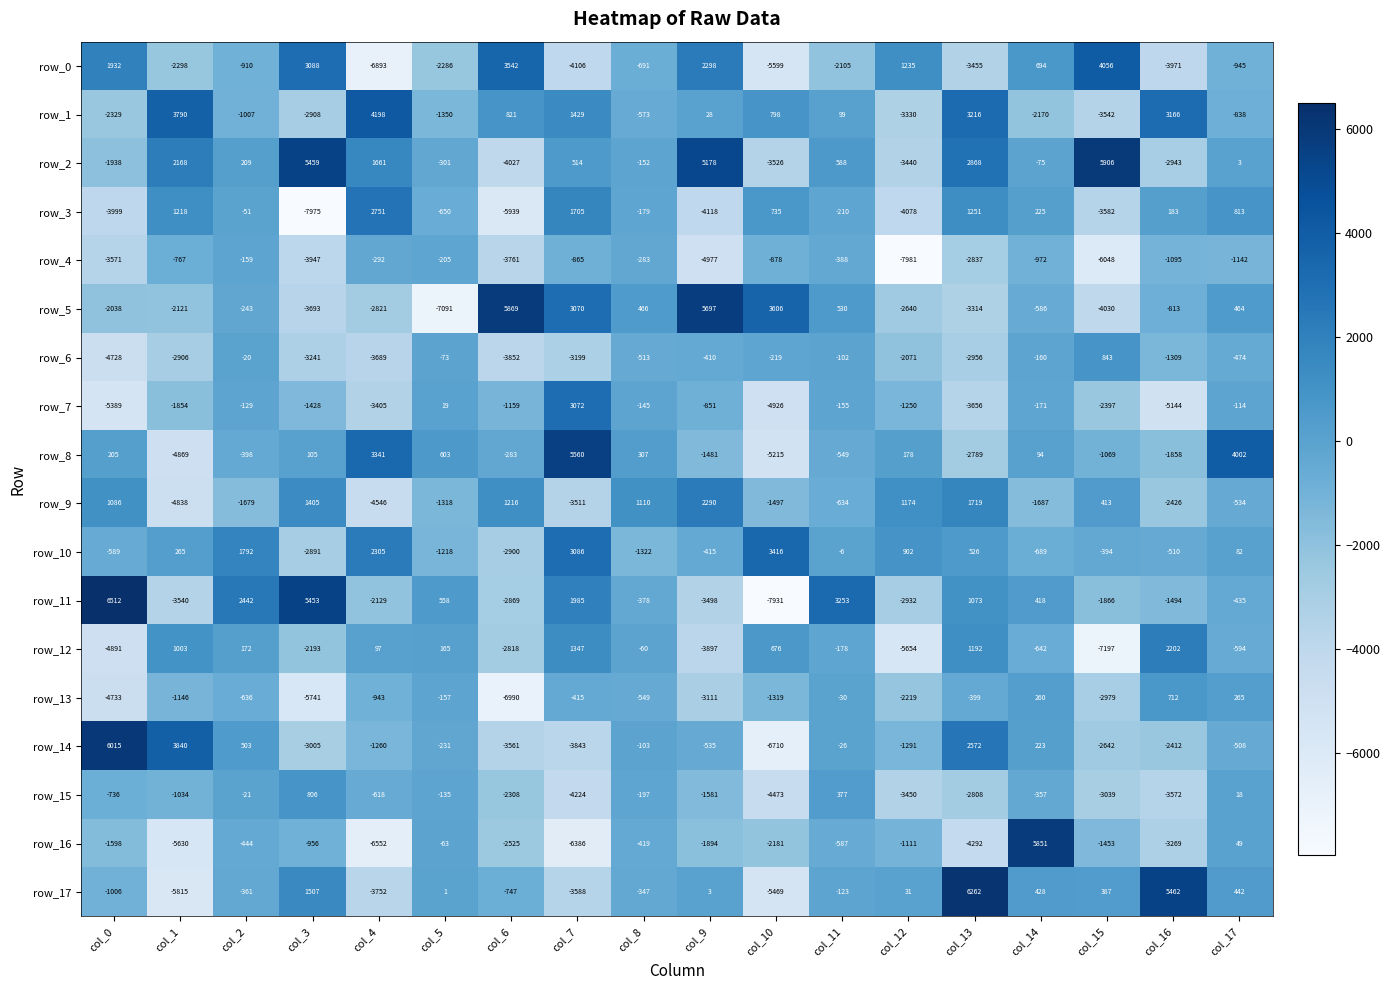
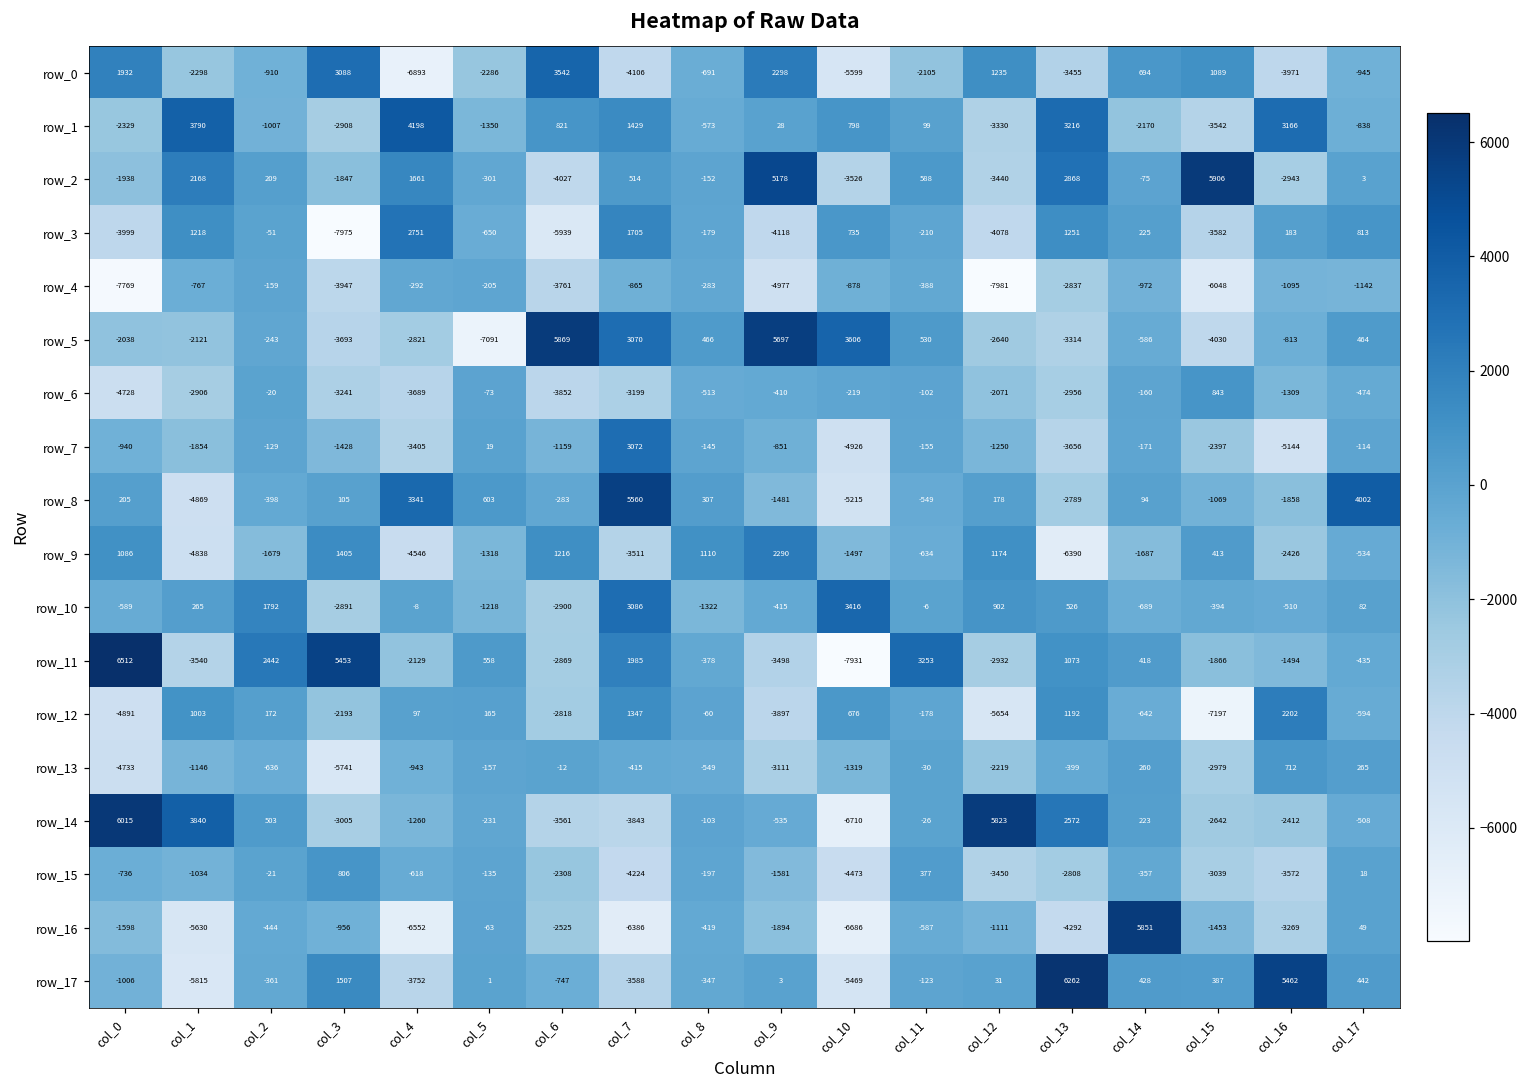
  {
    "row_0": {
      "col_0": 1932,
      "col_1": -2298,
      "col_2": -910,
      "col_3": 3088,
      "col_4": -6893,
      "col_5": -2286,
      "col_6": 3542,
      "col_7": -4106,
      "col_8": -691,
      "col_9": 2298,
      "col_10": -5599,
      "col_11": -2105,
      "col_12": 1235,
      "col_13": -3455,
      "col_14": 694,
-     "col_15": 4056,
+     "col_15": 1089,
      "col_16": -3971,
      "col_17": -945
    },
    "row_2": {
      "col_0": -1938,
      "col_1": 2168,
      "col_2": 209,
-     "col_3": 5459,
+     "col_3": -1847,
      "col_4": 1661,
      "col_5": -301,
      "col_6": -4027,
      "col_7": 514,
      "col_8": -152,
      "col_9": 5178,
      "col_10": -3526,
      "col_11": 588,
      "col_12": -3440,
      "col_13": 2868,
      "col_14": -75,
      "col_15": 5906,
      "col_16": -2943,
      "col_17": 3
    },
    "row_4": {
-     "col_0": -3571,
+     "col_0": -7769,
      "col_1": -767,
      "col_2": -159,
      "col_3": -3947,
      "col_4": -292,
      "col_5": -205,
      "col_6": -3761,
      "col_7": -865,
      "col_8": -283,
      "col_9": -4977,
      "col_10": -878,
      "col_11": -388,
      "col_12": -7981,
      "col_13": -2837,
      "col_14": -972,
      "col_15": -6048,
      "col_16": -1095,
      "col_17": -1142
    },
    "row_7": {
-     "col_0": -5389,
+     "col_0": -940,
      "col_1": -1854,
      "col_2": -129,
      "col_3": -1428,
      "col_4": -3405,
      "col_5": 19,
      "col_6": -1159,
      "col_7": 3072,
      "col_8": -145,
      "col_9": -851,
      "col_10": -4926,
      "col_11": -155,
      "col_12": -1250,
      "col_13": -3656,
      "col_14": -171,
      "col_15": -2397,
      "col_16": -5144,
      "col_17": -114
    },
    "row_9": {
      "col_0": 1086,
      "col_1": -4838,
      "col_2": -1679,
      "col_3": 1405,
      "col_4": -4546,
      "col_5": -1318,
      "col_6": 1216,
      "col_7": -3511,
      "col_8": 1110,
      "col_9": 2290,
      "col_10": -1497,
      "col_11": -634,
      "col_12": 1174,
-     "col_13": 1719,
+     "col_13": -6390,
      "col_14": -1687,
      "col_15": 413,
      "col_16": -2426,
      "col_17": -534
    },
    "row_10": {
      "col_0": -589,
      "col_1": 265,
      "col_2": 1792,
      "col_3": -2891,
-     "col_4": 2305,
+     "col_4": -8,
      "col_5": -1218,
      "col_6": -2900,
      "col_7": 3086,
      "col_8": -1322,
      "col_9": -415,
      "col_10": 3416,
      "col_11": -6,
      "col_12": 902,
      "col_13": 526,
      "col_14": -689,
      "col_15": -394,
      "col_16": -510,
      "col_17": 82
    },
    "row_13": {
      "col_0": -4733,
      "col_1": -1146,
      "col_2": -636,
      "col_3": -5741,
      "col_4": -943,
      "col_5": -157,
-     "col_6": -6990,
+     "col_6": -12,
      "col_7": -415,
      "col_8": -549,
      "col_9": -3111,
      "col_10": -1319,
      "col_11": -30,
      "col_12": -2219,
      "col_13": -399,
      "col_14": 260,
      "col_15": -2979,
      "col_16": 712,
      "col_17": 265
    },
    "row_14": {
      "col_0": 6015,
      "col_1": 3840,
      "col_2": 503,
      "col_3": -3005,
      "col_4": -1260,
      "col_5": -231,
      "col_6": -3561,
      "col_7": -3843,
      "col_8": -103,
      "col_9": -535,
      "col_10": -6710,
      "col_11": -26,
-     "col_12": -1291,
+     "col_12": 5823,
      "col_13": 2572,
      "col_14": 223,
      "col_15": -2642,
      "col_16": -2412,
      "col_17": -508
    },
    "row_16": {
      "col_0": -1598,
      "col_1": -5630,
      "col_2": -444,
      "col_3": -956,
      "col_4": -6552,
      "col_5": -63,
      "col_6": -2525,
      "col_7": -6386,
      "col_8": -419,
      "col_9": -1894,
-     "col_10": -2181,
+     "col_10": -6686,
      "col_11": -587,
      "col_12": -1111,
      "col_13": -4292,
      "col_14": 5851,
      "col_15": -1453,
      "col_16": -3269,
      "col_17": 49
    }
  }
